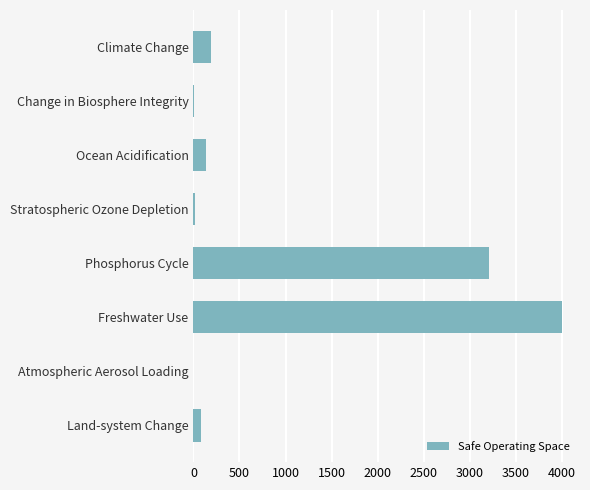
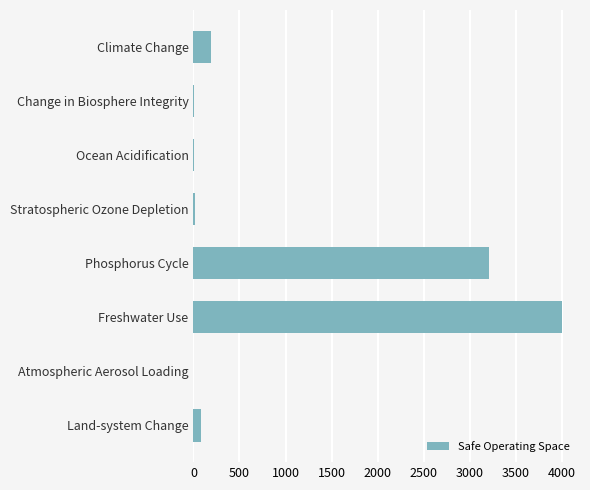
  {
    "Climate Change": 200,
-   "Ocean Acidification": 100,
+   "Ocean Acidification": 0,
    "Phosphorus Cycle": 3200,
    "Freshwater Use": 4000,
    "Land-system Change": 100
  }
